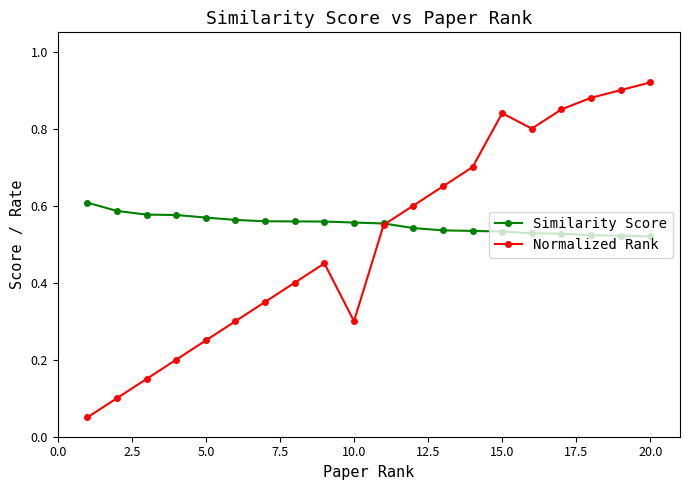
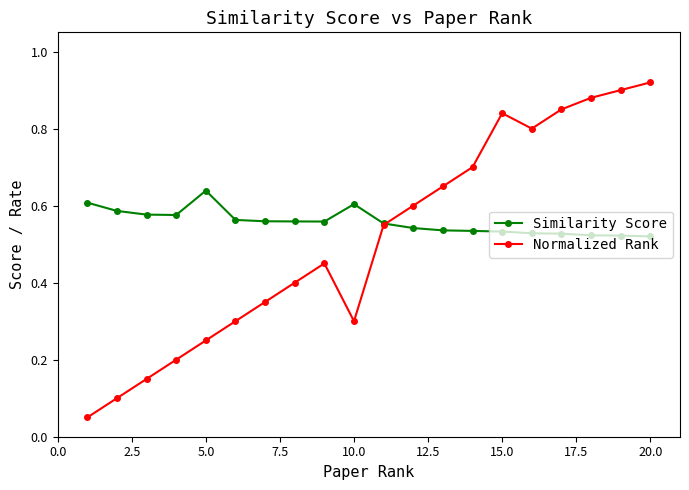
  {
    "Similarity Score": {
-     "5.0": 0.57,
-     "10.0": 0.56
+     "5.0": 0.64,
+     "10.0": 0.60
    },
    "Normalized Rank": {
      "5.0": 0.25,
      "10.0": 0.30,
      "15.0": 0.84,
      "20.0": 0.92
    }
  }
